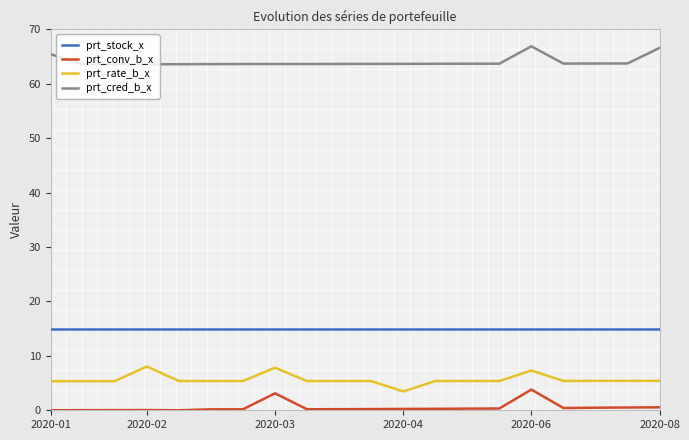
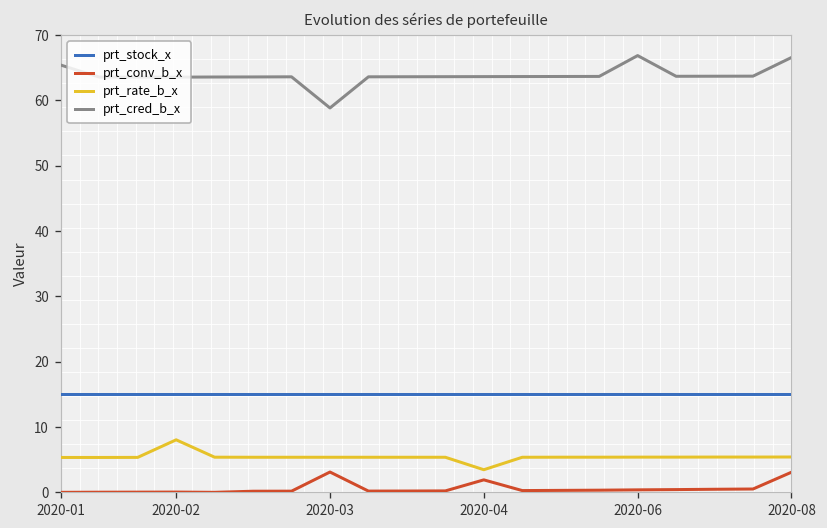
  {
    "prt_stock_x": {
      "2020-01": 15,
      "2020-02": 15,
      "2020-03": 15,
      "2020-04": 15,
      "2020-06": 15,
      "2020-08": 15
    },
    "prt_conv_b_x": {
      "2020-01": 0,
      "2020-02": 0,
      "2020-03": 3,
-     "2020-04": 0,
-     "2020-06": 4,
-     "2020-08": 1
+     "2020-04": 2,
+     "2020-06": 0,
+     "2020-08": 3
    },
    "prt_rate_b_x": {
      "2020-01": 5,
      "2020-02": 8,
-     "2020-03": 8,
+     "2020-03": 5,
      "2020-04": 3,
-     "2020-06": 7,
+     "2020-06": 5,
      "2020-08": 5
    },
    "prt_cred_b_x": {
      "2020-01": 65,
-     "2020-03": 64,
+     "2020-03": 59,
      "2020-04": 64,
      "2020-06": 67,
      "2020-08": 67
    }
  }
